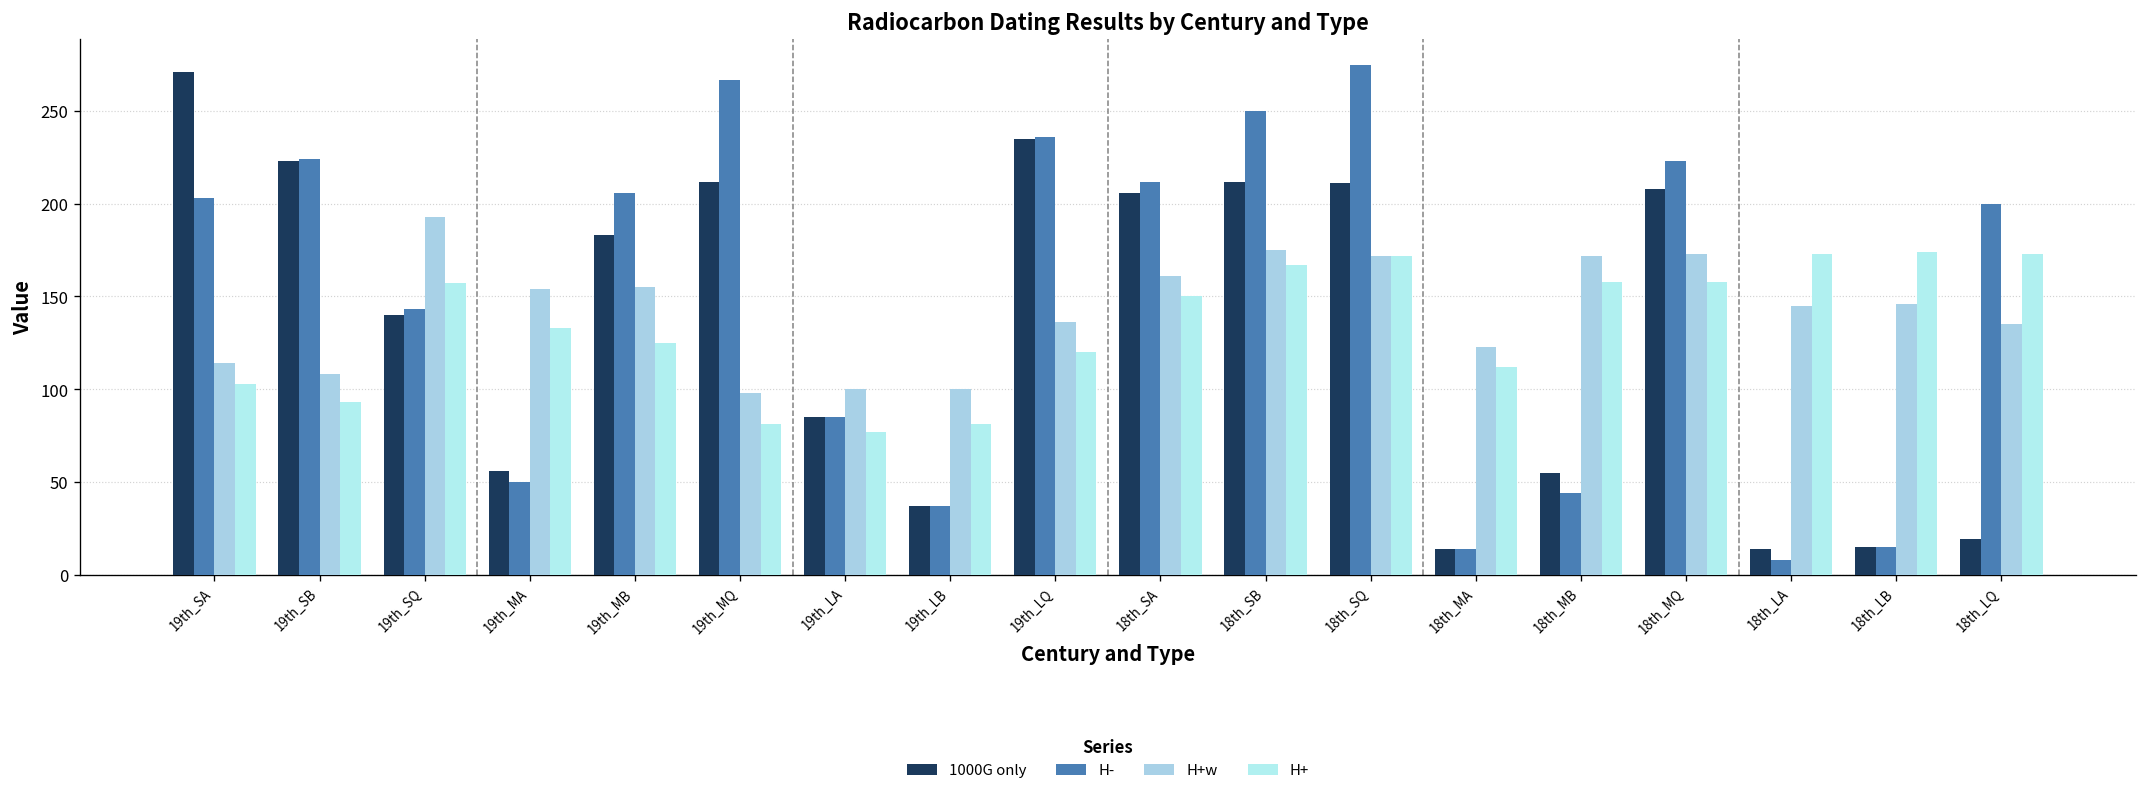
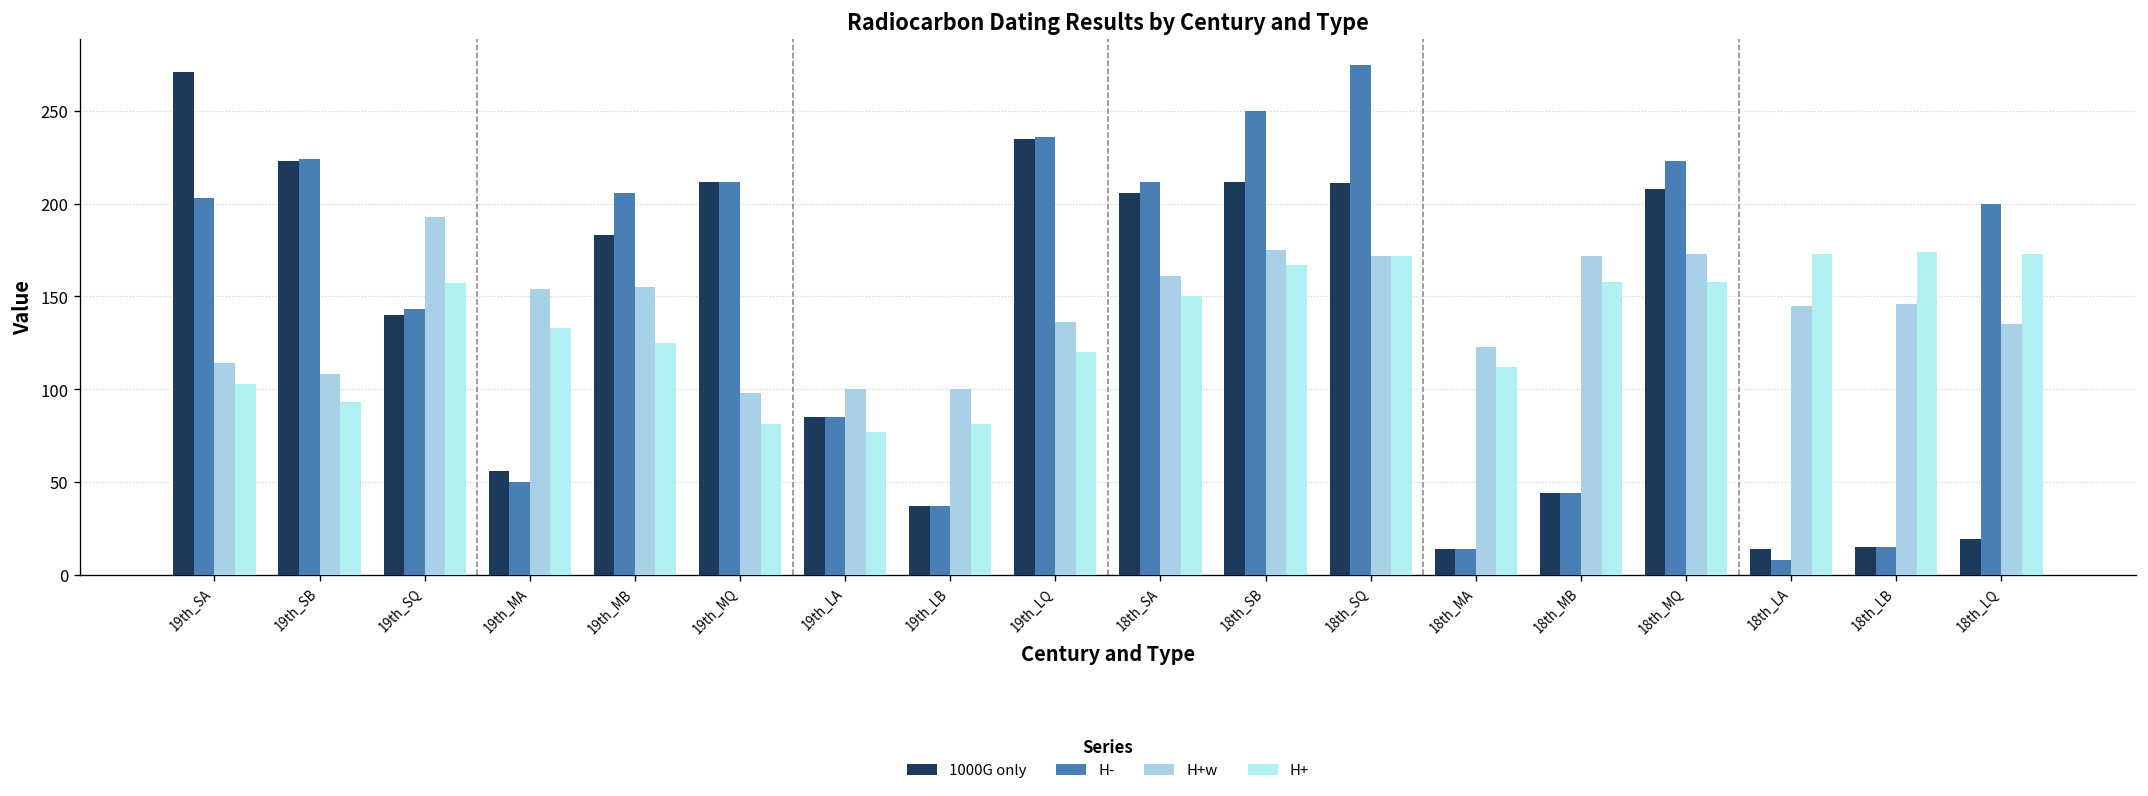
  {
    "1000G only": {
      "19th_SA": 271,
      "19th_SB": 223,
      "19th_SQ": 140,
      "19th_MA": 56,
      "19th_MB": 183,
      "19th_MQ": 212,
      "19th_LA": 85,
      "19th_LB": 37,
      "19th_LQ": 235,
      "18th_SA": 206,
      "18th_SB": 212,
      "18th_SQ": 211,
      "18th_MA": 14,
-     "18th_MB": 55,
+     "18th_MB": 44,
      "18th_MQ": 208,
      "18th_LA": 14,
      "18th_LB": 15,
      "18th_LQ": 19
    },
    "H-": {
      "19th_SA": 203,
      "19th_SB": 224,
      "19th_SQ": 143,
      "19th_MA": 50,
      "19th_MB": 206,
-     "19th_MQ": 267,
+     "19th_MQ": 212,
      "19th_LA": 85,
      "19th_LB": 37,
      "19th_LQ": 236,
      "18th_SA": 212,
      "18th_SB": 250,
      "18th_SQ": 275,
      "18th_MA": 14,
      "18th_MB": 44,
      "18th_MQ": 223,
      "18th_LA": 8,
      "18th_LB": 15,
      "18th_LQ": 200
    }
  }
